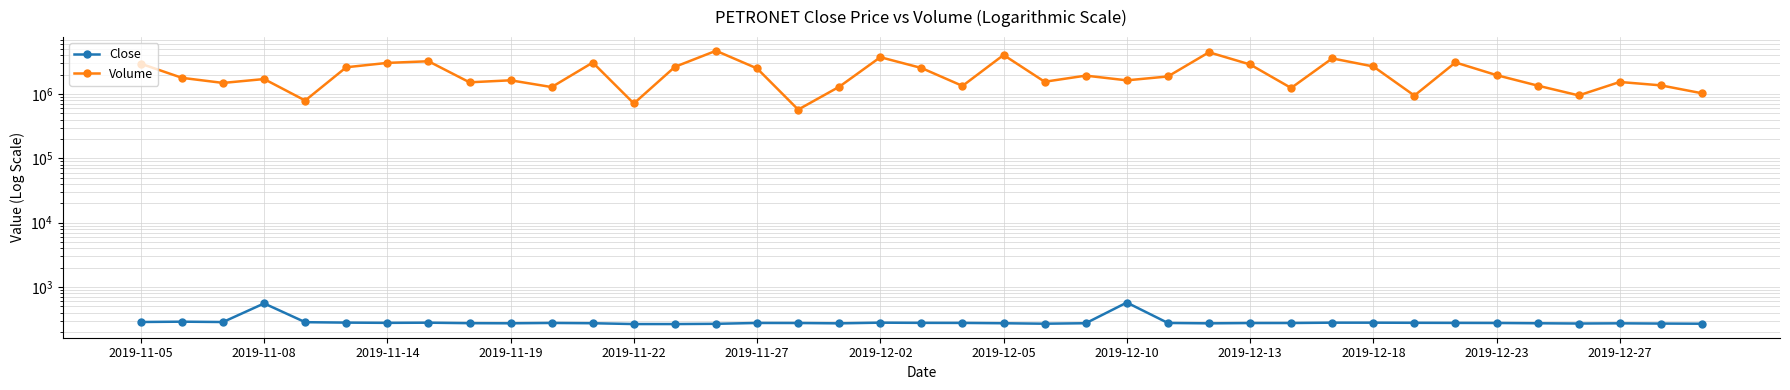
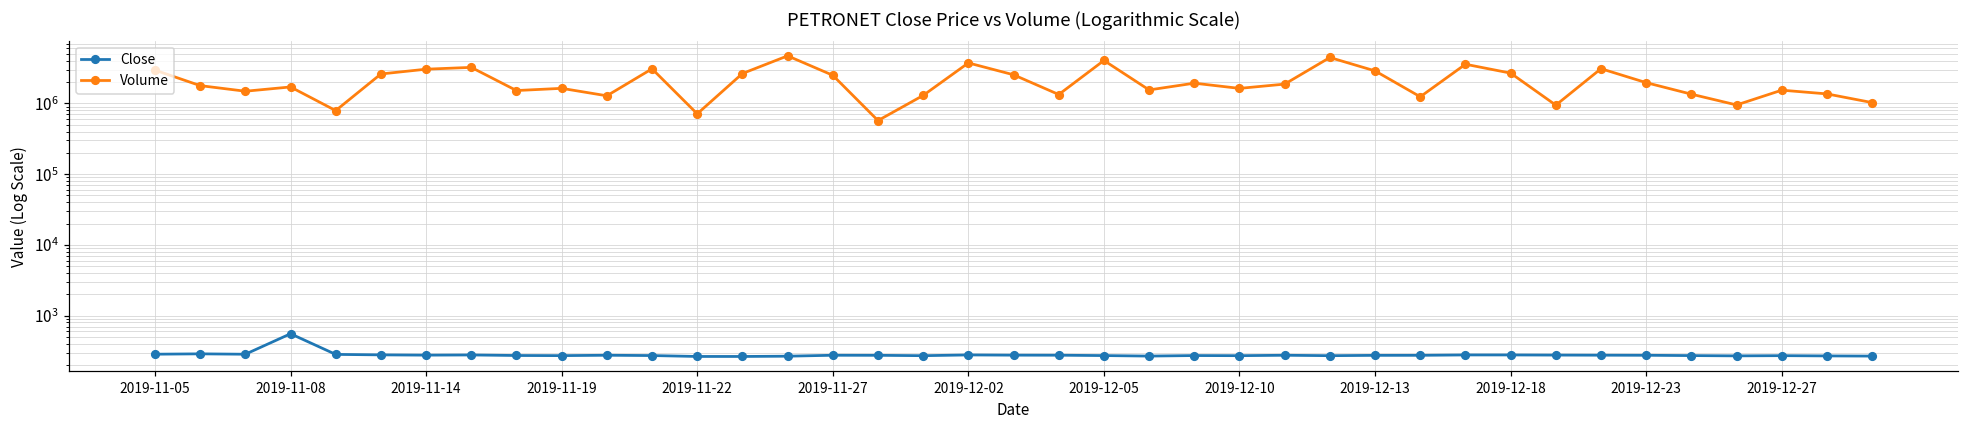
  {
    "Close": {
      "2019-11-05": 300,
      "2019-11-08": 600,
      "2019-11-14": 280,
      "2019-11-19": 270,
      "2019-11-22": 260,
      "2019-11-27": 280,
      "2019-12-02": 280,
      "2019-12-05": 270,
-     "2019-12-10": 600,
+     "2019-12-10": 270,
      "2019-12-13": 270,
      "2019-12-18": 280,
      "2019-12-23": 280,
      "2019-12-27": 270
    },
    "Volume": {
      "2019-11-08": 1700000,
      "2019-11-14": 3000000,
      "2019-11-19": 1600000,
      "2019-11-22": 700000,
      "2019-11-27": 2500000,
      "2019-12-02": 4000000,
      "2019-12-05": 4000000,
      "2019-12-10": 1600000,
      "2019-12-13": 3000000,
      "2019-12-18": 2700000,
      "2019-12-23": 2000000,
      "2019-12-27": 1500000
    }
  }
